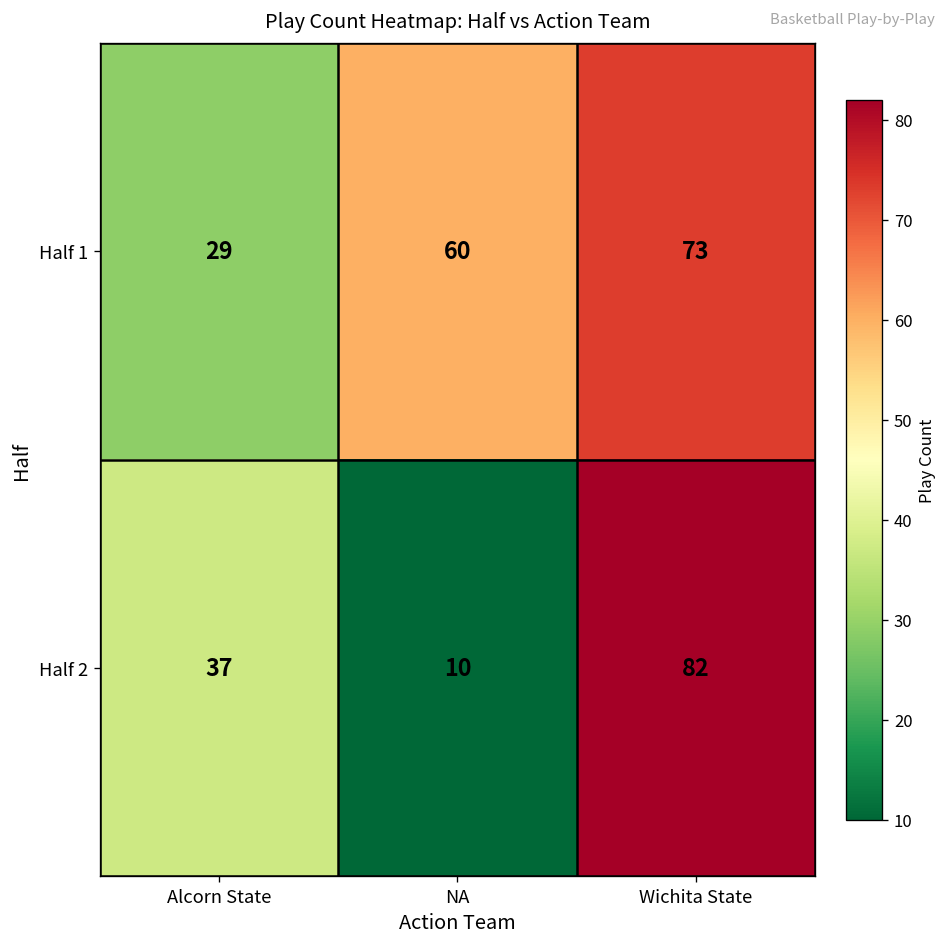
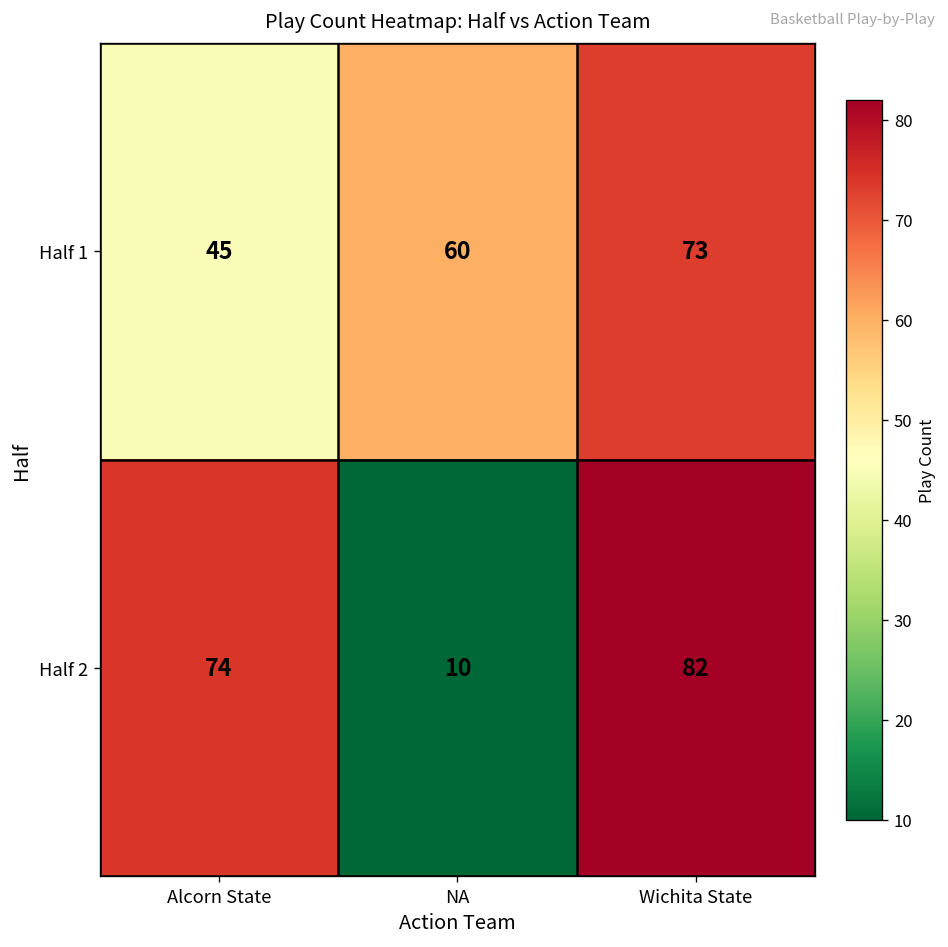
  {
    "Half 1": {
-     "Alcorn State": 29,
+     "Alcorn State": 45,
      "NA": 60,
      "Wichita State": 73
    },
    "Half 2": {
-     "Alcorn State": 37,
+     "Alcorn State": 74,
      "NA": 10,
      "Wichita State": 82
    }
  }
